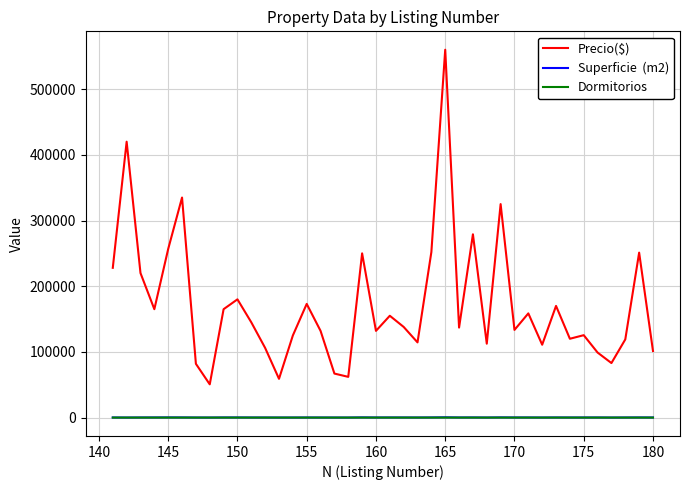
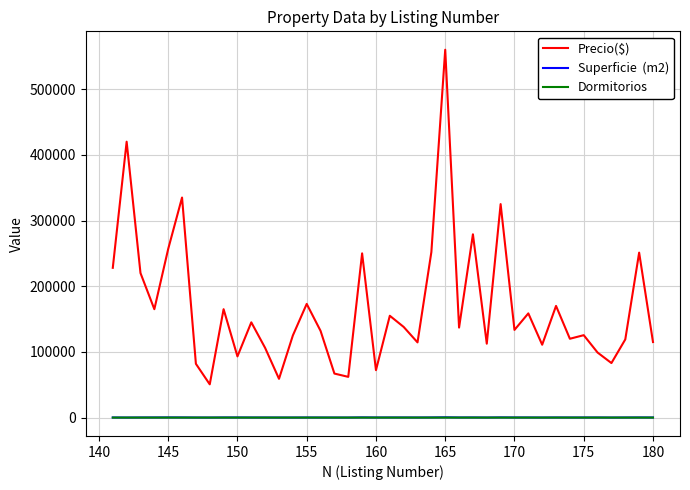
  {
    "Precio($)": {
      "145": 260000,
-     "150": 180000,
+     "150": 90000,
      "155": 170000,
-     "160": 130000,
+     "160": 70000,
      "165": 560000,
      "170": 130000,
      "175": 130000,
-     "180": 100000
+     "180": 120000
    }
  }
